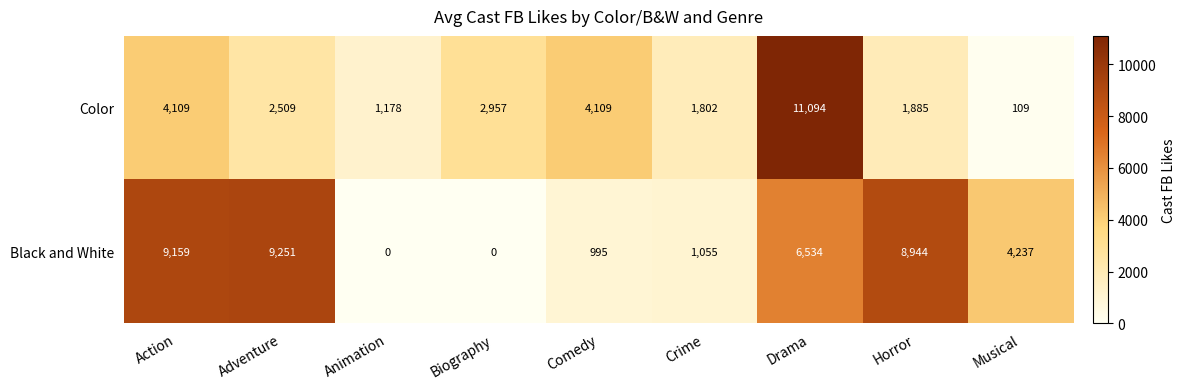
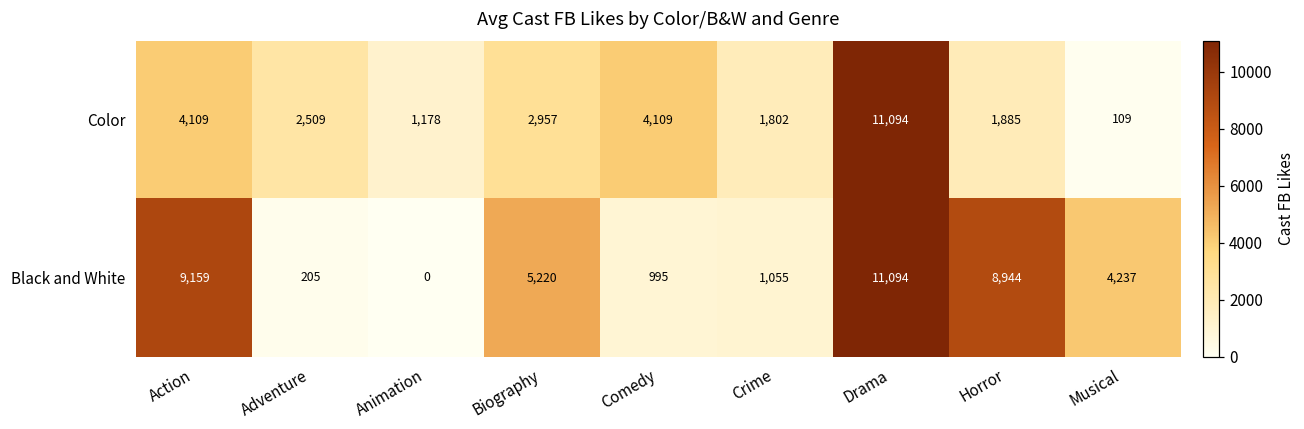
  {
    "Color": {
      "Action": "4,109",
      "Adventure": "2,509",
      "Animation": "1,178",
      "Biography": "2,957",
      "Comedy": "4,109",
      "Crime": "1,802",
      "Drama": "11,094",
      "Horror": "1,885",
      "Musical": "109"
    },
    "Black and White": {
      "Action": "9,159",
-     "Adventure": "9,251",
+     "Adventure": "205",
      "Animation": "0",
-     "Biography": "0",
+     "Biography": "5,220",
      "Comedy": "995",
      "Crime": "1,055",
-     "Drama": "6,534",
+     "Drama": "11,094",
      "Horror": "8,944",
      "Musical": "4,237"
    }
  }
